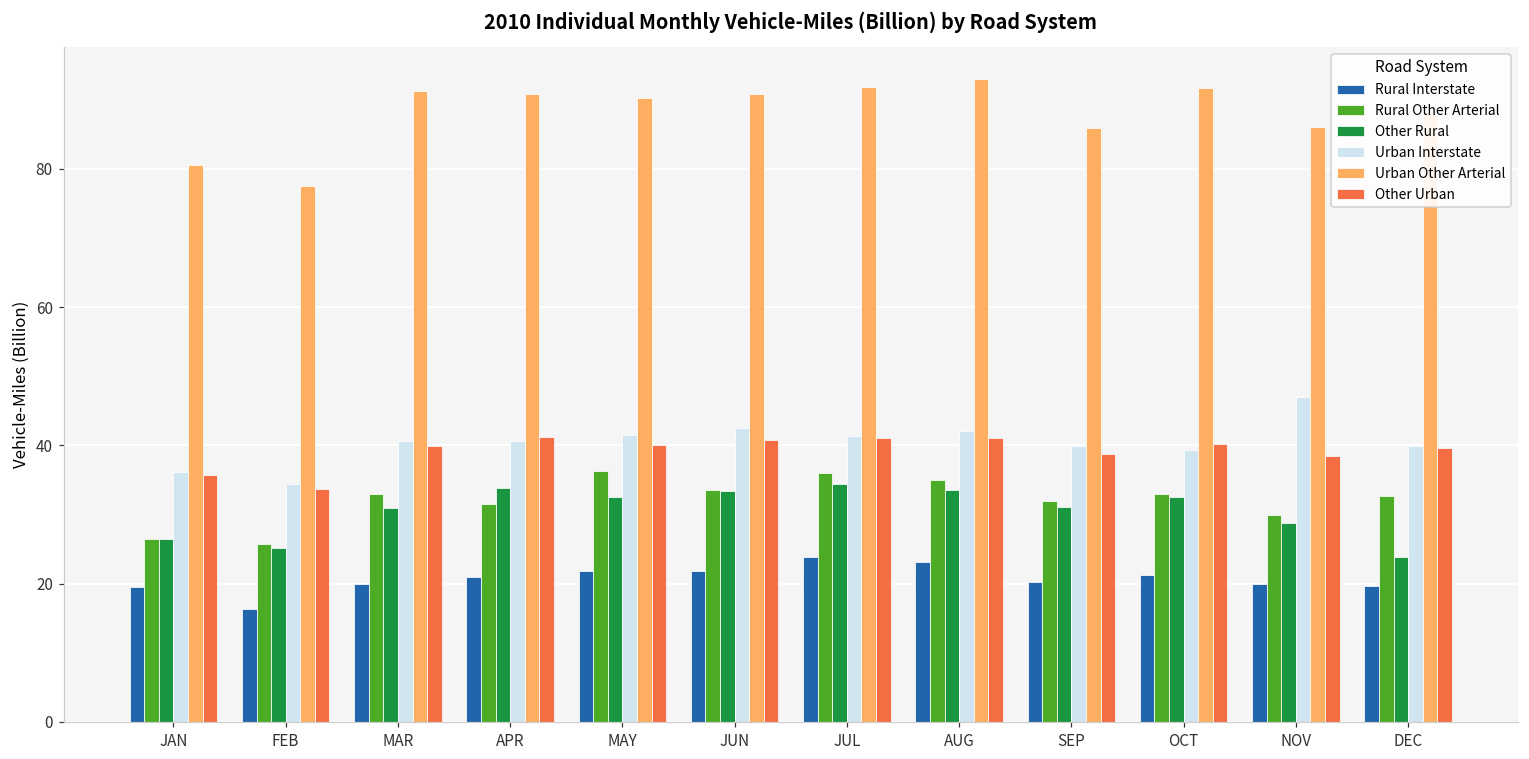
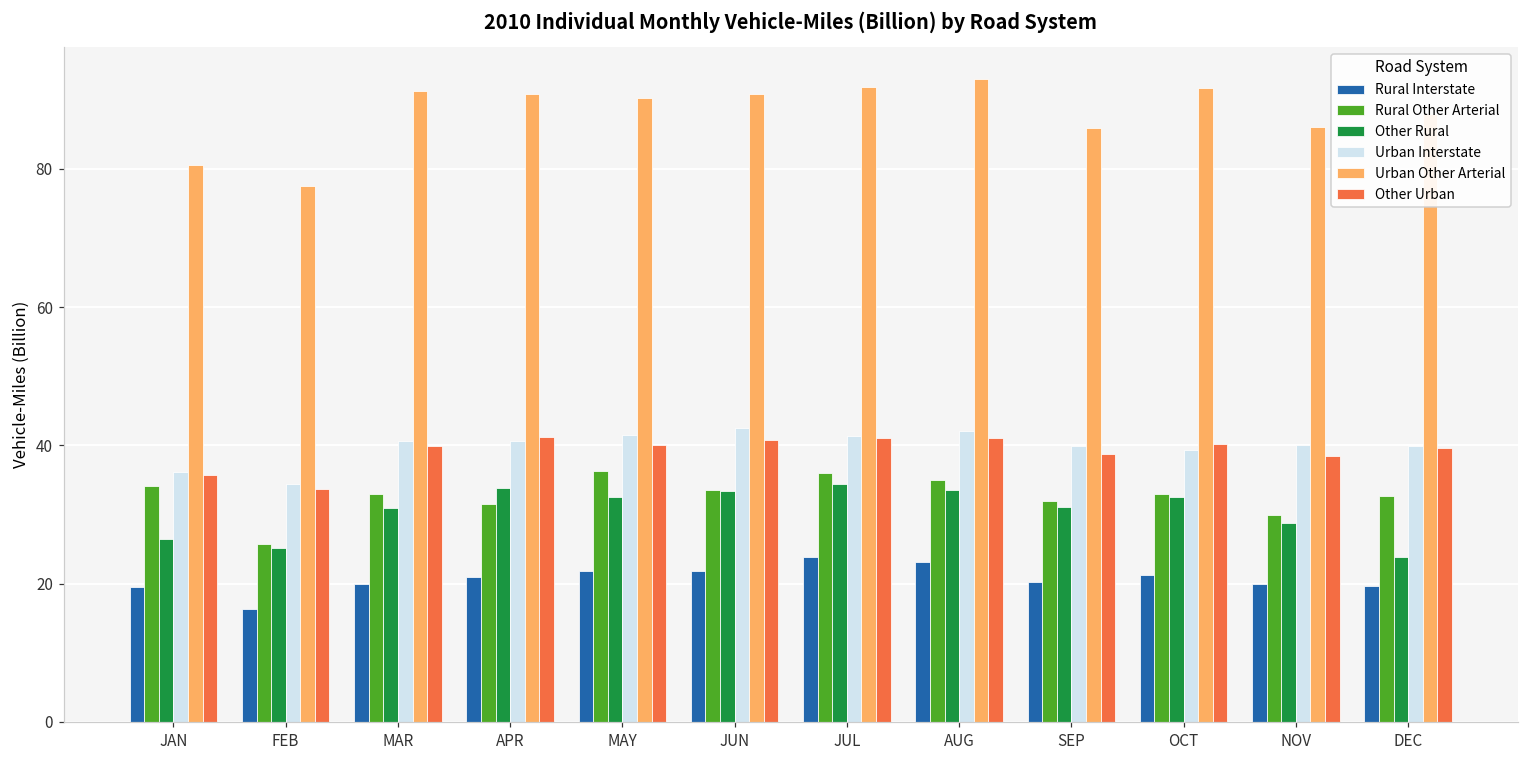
  {
    "Rural Interstate": {
      "JAN": 20,
      "FEB": 16,
      "MAR": 20,
      "APR": 21,
      "MAY": 22,
      "JUN": 22,
      "JUL": 24,
      "AUG": 23,
      "SEP": 20,
      "OCT": 21,
      "NOV": 20,
      "DEC": 20
    },
    "Rural Other Arterial": {
-     "JAN": 27,
+     "JAN": 34,
      "FEB": 26,
      "MAR": 33,
      "APR": 32,
      "MAY": 36,
      "JUN": 34,
      "JUL": 36,
      "AUG": 35,
      "SEP": 32,
      "OCT": 33,
      "NOV": 30,
      "DEC": 33
    },
    "Other Rural": {
      "JAN": 27,
      "FEB": 25,
      "MAR": 31,
      "APR": 34,
      "MAY": 33,
      "JUN": 33,
      "JUL": 34,
      "AUG": 34,
      "SEP": 31,
      "OCT": 33,
      "NOV": 29,
      "DEC": 24
    },
    "Urban Interstate": {
      "JAN": 36,
      "FEB": 34,
      "MAR": 41,
      "APR": 41,
      "MAY": 42,
      "JUN": 43,
      "JUL": 41,
      "AUG": 42,
      "SEP": 40,
      "OCT": 39,
-     "NOV": 47,
+     "NOV": 40,
      "DEC": 40
    },
    "Urban Other Arterial": {
      "JAN": 81,
      "FEB": 78,
      "MAR": 91,
      "APR": 91,
      "MAY": 90,
      "JUN": 91,
      "JUL": 92,
      "AUG": 93,
      "SEP": 86,
      "OCT": 92,
      "NOV": 86
    },
    "Other Urban": {
      "JAN": 36,
      "FEB": 34,
      "MAR": 40,
      "APR": 41,
      "MAY": 40,
      "JUN": 41,
      "JUL": 41,
      "AUG": 41,
      "SEP": 39,
      "OCT": 40,
      "NOV": 38,
      "DEC": 40
    }
  }
